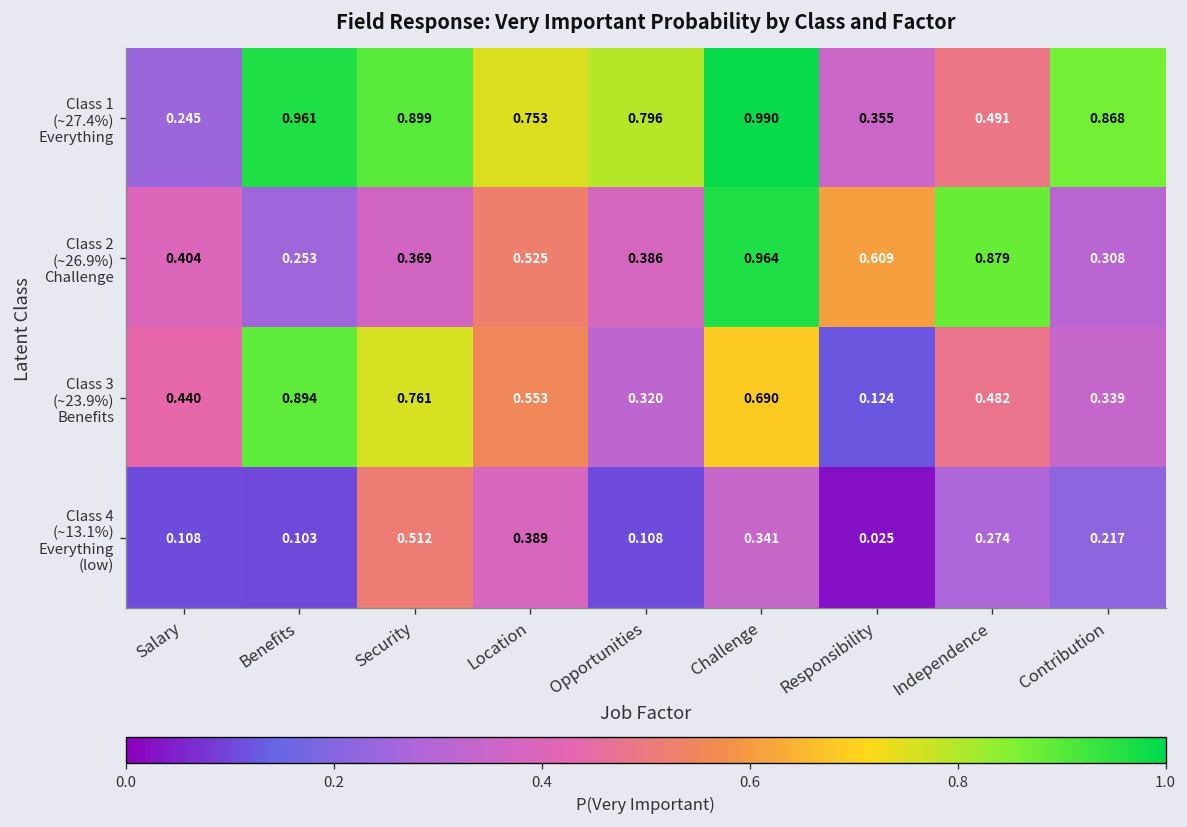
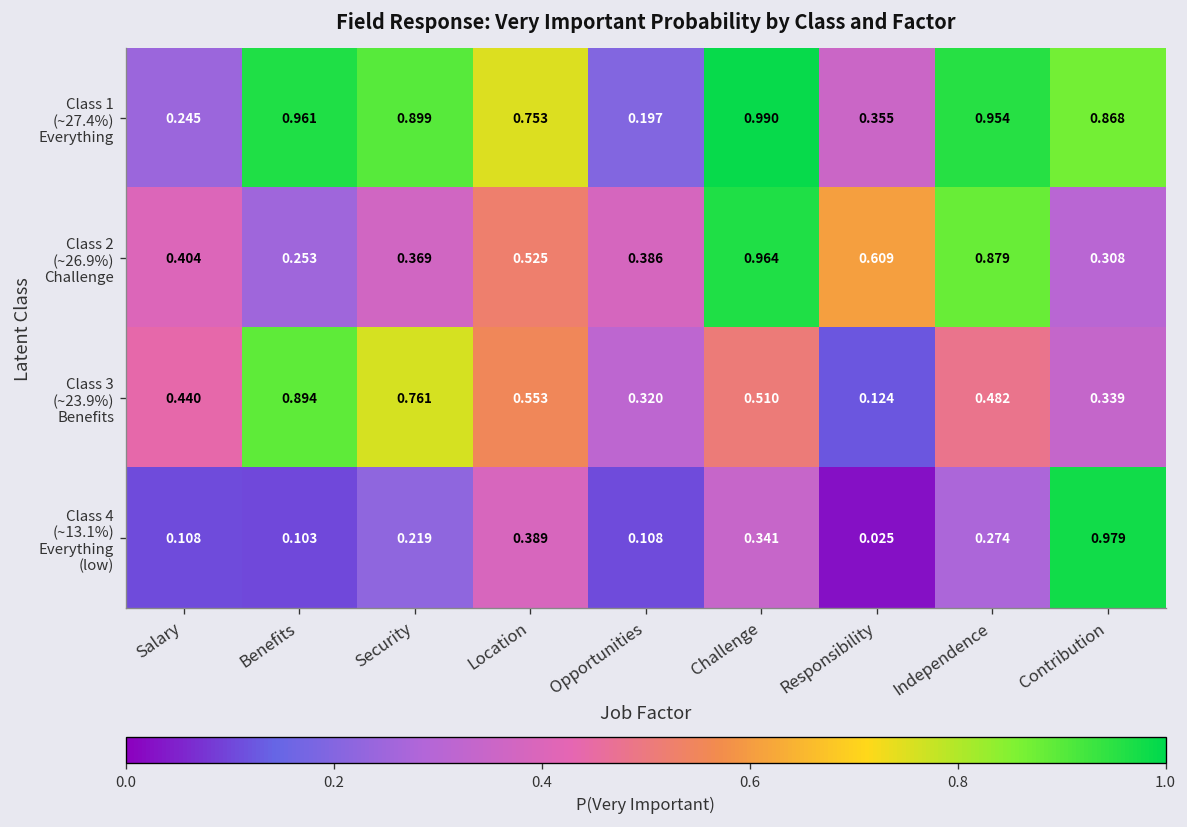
  {
    "Class 1 (~27.4%) Everything": {
      "Salary": 0.245,
      "Benefits": 0.961,
      "Security": 0.899,
      "Location": 0.753,
-     "Opportunities": 0.796,
+     "Opportunities": 0.197,
      "Challenge": 0.990,
      "Responsibility": 0.355,
-     "Independence": 0.491,
+     "Independence": 0.954,
      "Contribution": 0.868
    },
    "Class 2 (~26.9%) Challenge": {
      "Salary": 0.404,
      "Benefits": 0.253,
      "Security": 0.369,
      "Location": 0.525,
      "Opportunities": 0.386,
      "Challenge": 0.964,
      "Responsibility": 0.609,
      "Independence": 0.879,
      "Contribution": 0.308
    },
    "Class 3 (~23.9%) Benefits": {
      "Salary": 0.440,
      "Benefits": 0.894,
      "Security": 0.761,
      "Location": 0.553,
      "Opportunities": 0.320,
-     "Challenge": 0.690,
+     "Challenge": 0.510,
      "Responsibility": 0.124,
      "Independence": 0.482,
      "Contribution": 0.339
    },
    "Class 4 (~13.1%) Everything (low)": {
      "Salary": 0.108,
      "Benefits": 0.103,
-     "Security": 0.512,
+     "Security": 0.219,
      "Location": 0.389,
      "Opportunities": 0.108,
      "Challenge": 0.341,
      "Responsibility": 0.025,
      "Independence": 0.274,
-     "Contribution": 0.217
+     "Contribution": 0.979
    }
  }
